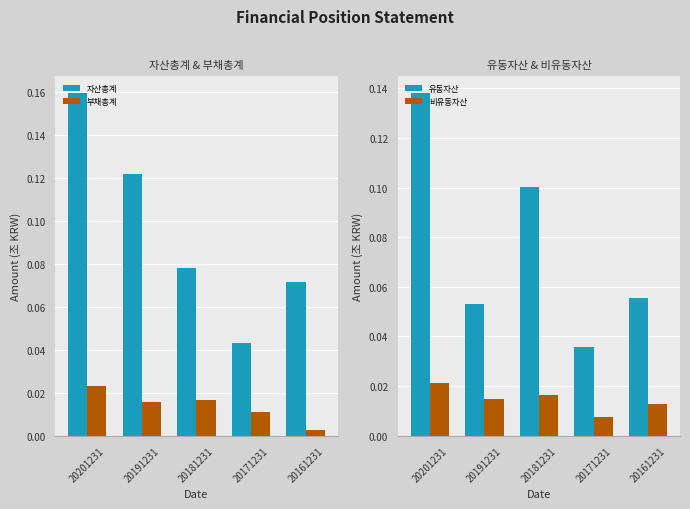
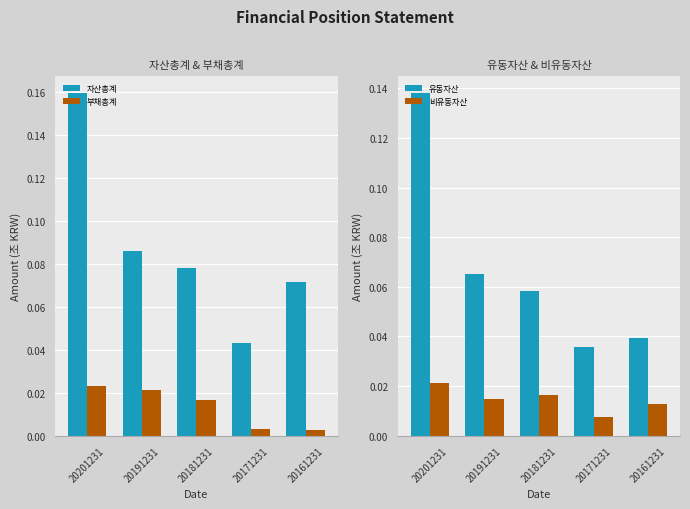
  {
    "자산총계 & 부채총계": {
      "자산총계": {
        "20201231": 0.159,
-       "20191231": 0.122,
+       "20191231": 0.086,
        "20181231": 0.078,
        "20171231": 0.043,
        "20161231": 0.071
      },
      "부채총계": {
        "20201231": 0.023,
-       "20191231": 0.016,
+       "20191231": 0.021,
        "20181231": 0.016,
-       "20171231": 0.011,
+       "20171231": 0.003,
        "20161231": 0.003
      }
    },
    "유동자산 & 비유동자산": {
      "유동자산": {
        "20201231": 0.138,
-       "20191231": 0.053,
-       "20181231": 0.100,
+       "20191231": 0.065,
+       "20181231": 0.058,
        "20171231": 0.036,
-       "20161231": 0.055
+       "20161231": 0.039
      },
      "비유동자산": {
        "20201231": 0.021,
        "20191231": 0.015,
        "20181231": 0.016,
        "20171231": 0.007,
        "20161231": 0.013
      }
    }
  }
